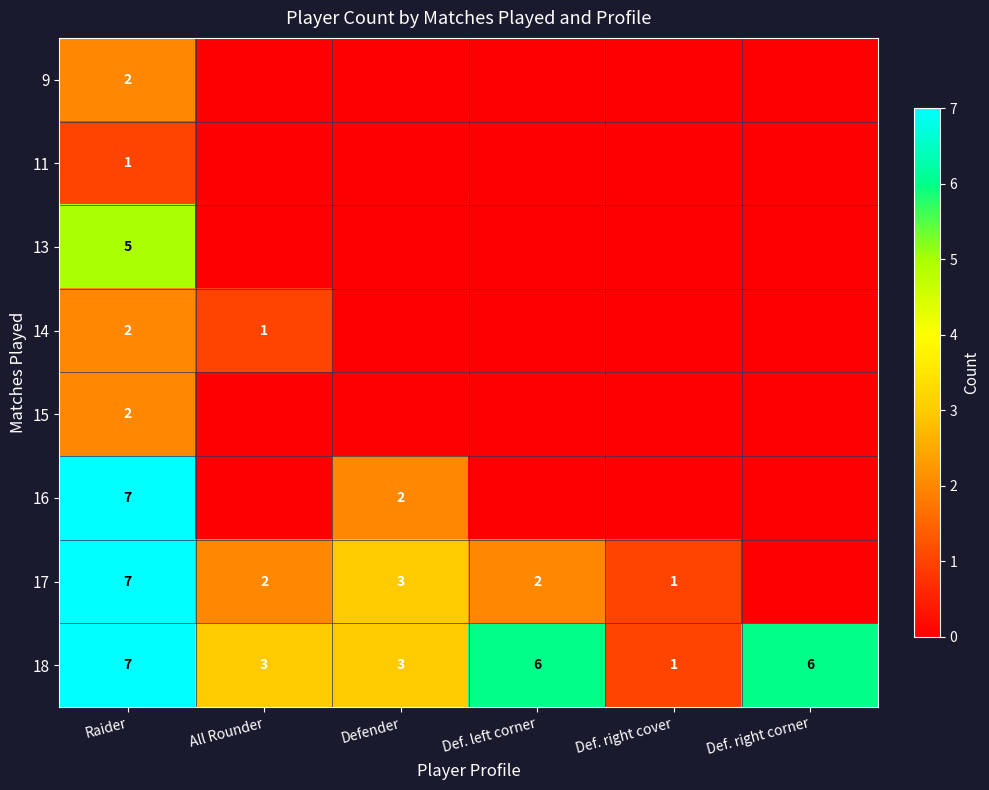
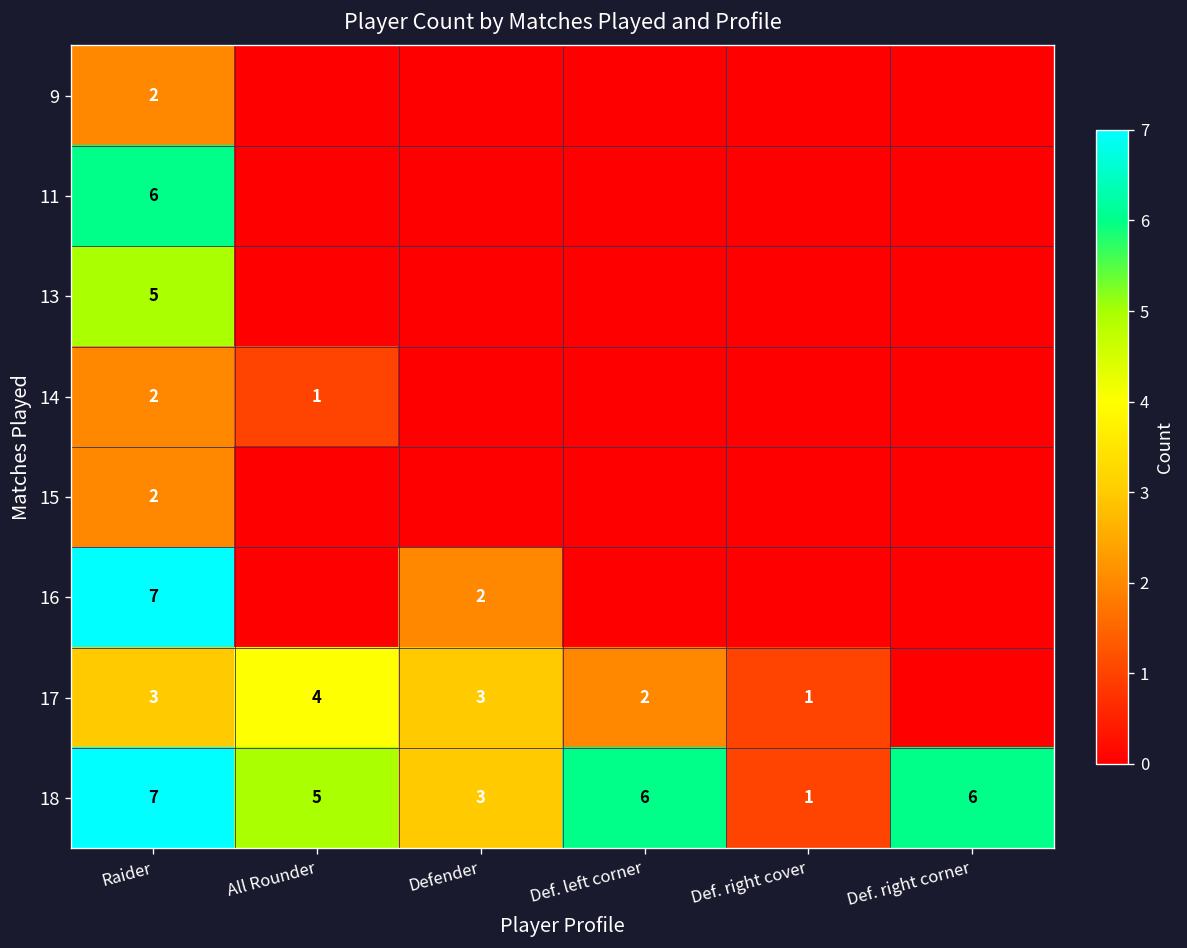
  {
    "9": {
      "Raider": 2
    },
    "11": {
-     "Raider": 1
+     "Raider": 6
    },
    "13": {
      "Raider": 5
    },
    "14": {
      "Raider": 2,
      "All Rounder": 1
    },
    "15": {
      "Raider": 2
    },
    "16": {
      "Raider": 7,
      "Defender": 2
    },
    "17": {
-     "Raider": 7,
-     "All Rounder": 2,
+     "Raider": 3,
+     "All Rounder": 4,
      "Defender": 3,
      "Def. left corner": 2,
      "Def. right cover": 1
    },
    "18": {
      "Raider": 7,
-     "All Rounder": 3,
+     "All Rounder": 5,
      "Defender": 3,
      "Def. left corner": 6,
      "Def. right cover": 1,
      "Def. right corner": 6
    }
  }
